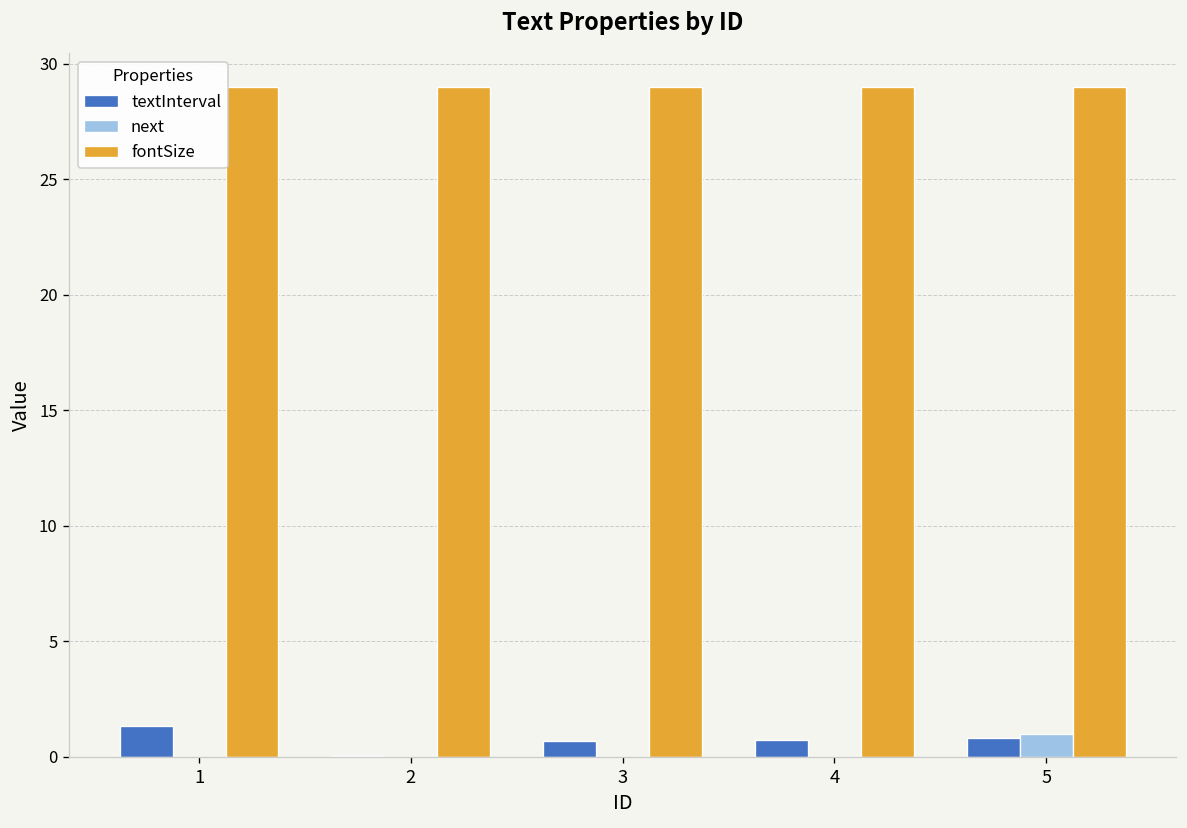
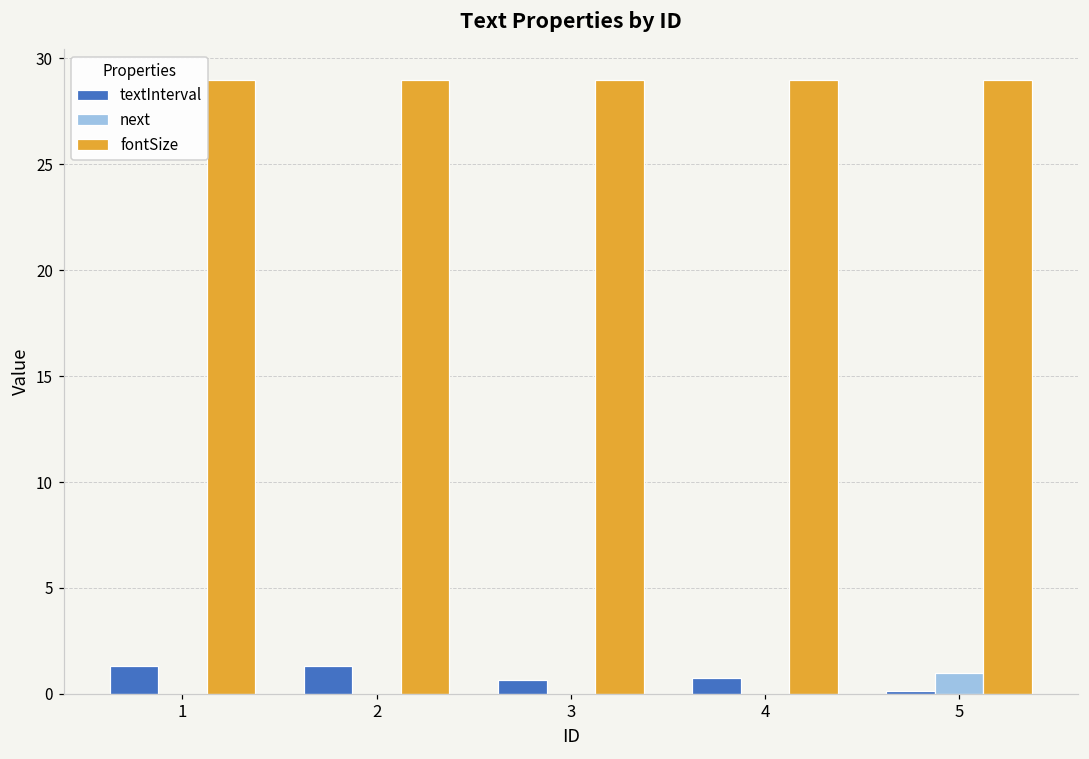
  {
    "textInterval": {
      "1": 1.3,
-     "2": 0.1,
+     "2": 1.3,
      "3": 0.7,
      "4": 0.8,
-     "5": 0.8
+     "5": 0.2
    },
    "next": {
      "1": 0.0,
      "2": 0.0,
      "3": 0.0,
      "4": 0.0,
      "5": 1.0
    },
    "fontSize": {
      "1": 29.0,
      "2": 29.0,
      "3": 29.0,
      "4": 29.0,
      "5": 29.0
    }
  }
